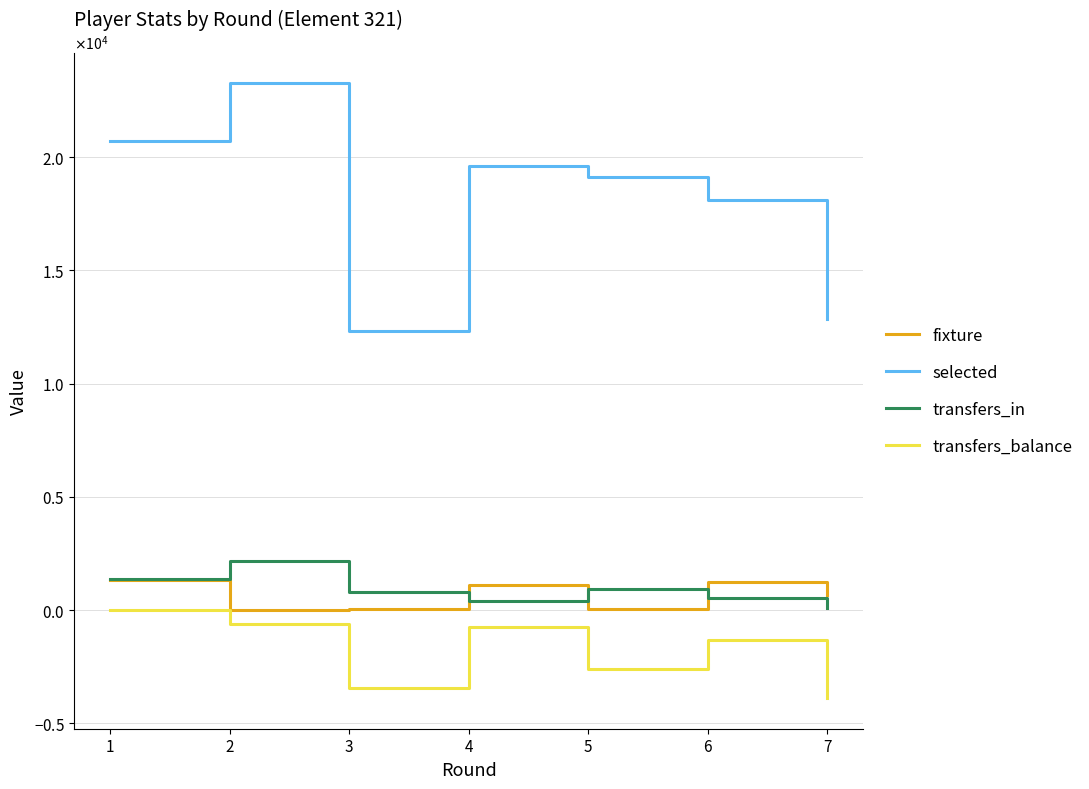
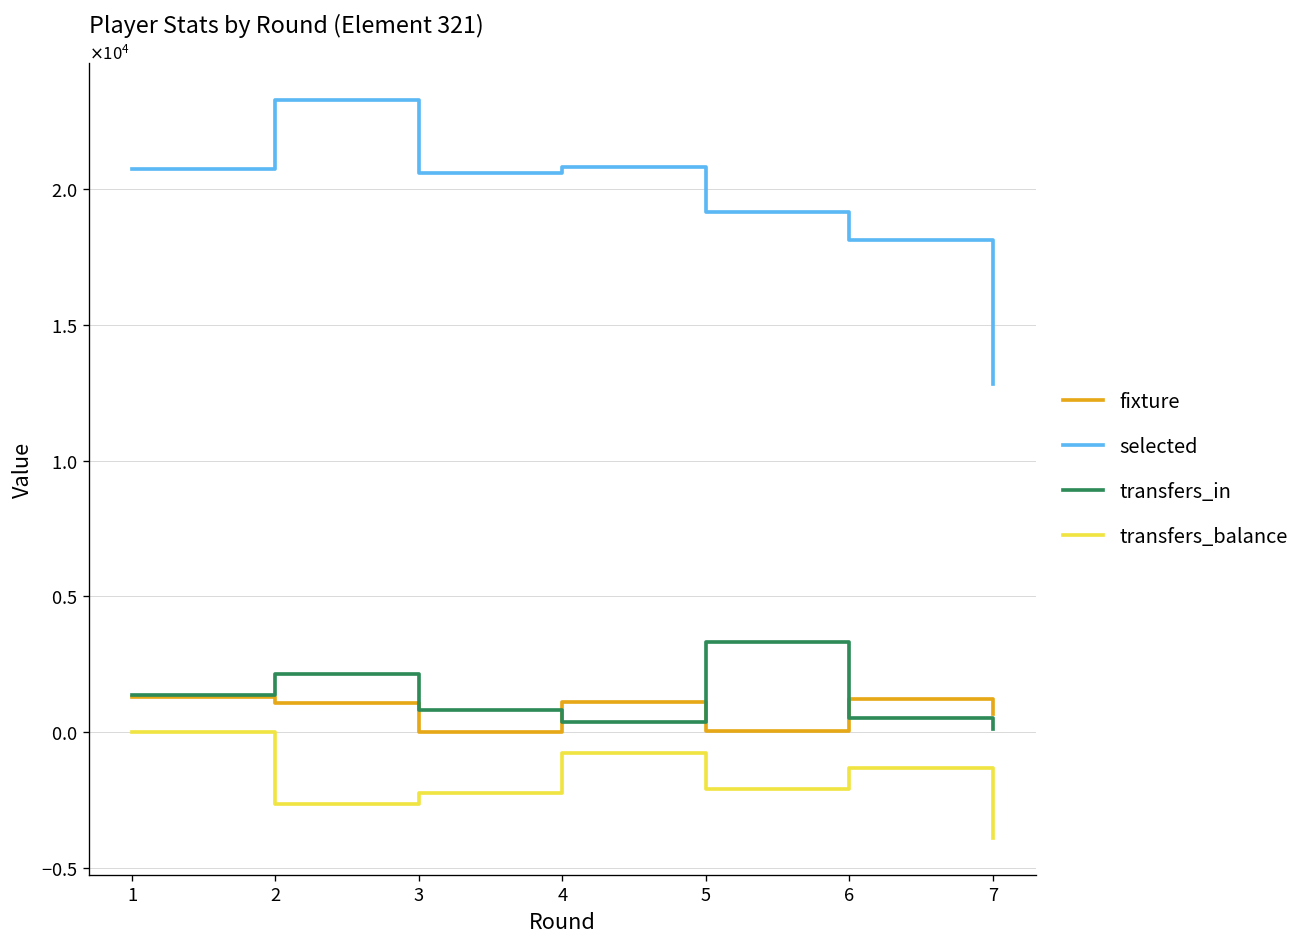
  {
    "fixture": {
-     "2": 0,
+     "2": 1100,
      "3": 0,
      "4": 1100,
      "5": 0,
      "6": 1200,
      "7": 700
    },
    "selected": {
      "1": 20700,
      "2": 23300,
-     "3": 12300,
-     "4": 19600,
+     "3": 20600,
+     "4": 20800,
      "5": 19100,
      "6": 18100,
      "7": 12800
    },
    "transfers_in": {
      "2": 2200,
      "3": 800,
      "4": 400,
-     "5": 900,
+     "5": 3300,
      "6": 500,
      "7": 100
    },
    "transfers_balance": {
      "1": 0,
-     "2": -600,
-     "3": -3500,
+     "2": -2600,
+     "3": -2200,
      "4": -800,
-     "5": -2600,
+     "5": -2100,
      "6": -1300,
      "7": -3900
    }
  }
